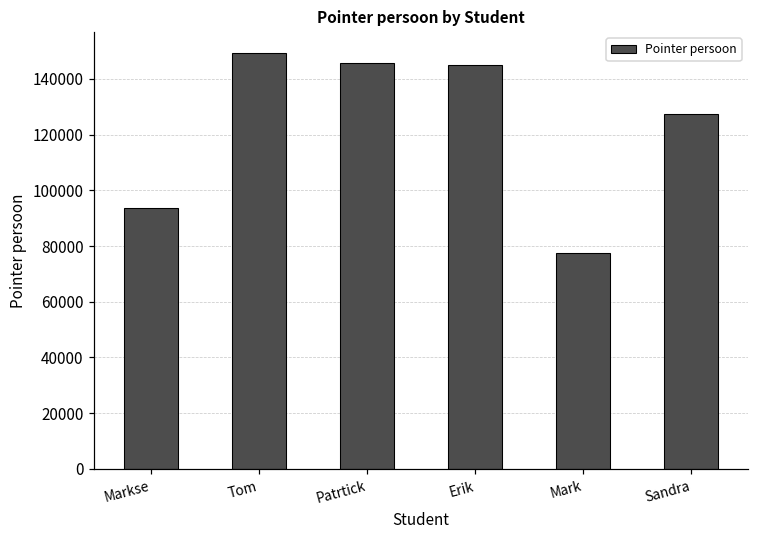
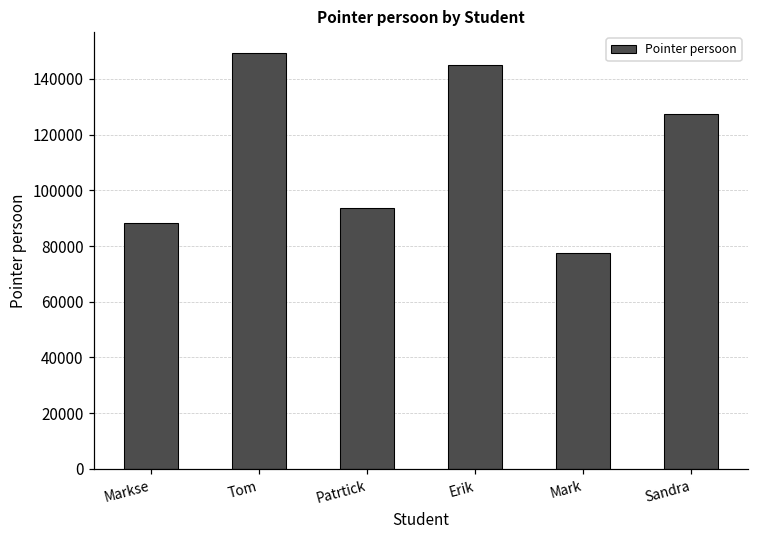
  {
-   "Markse": 94000,
+   "Markse": 88000,
    "Tom": 149000,
-   "Patrtick": 146000,
+   "Patrtick": 94000,
    "Erik": 145000,
    "Mark": 77000,
    "Sandra": 127000
  }
